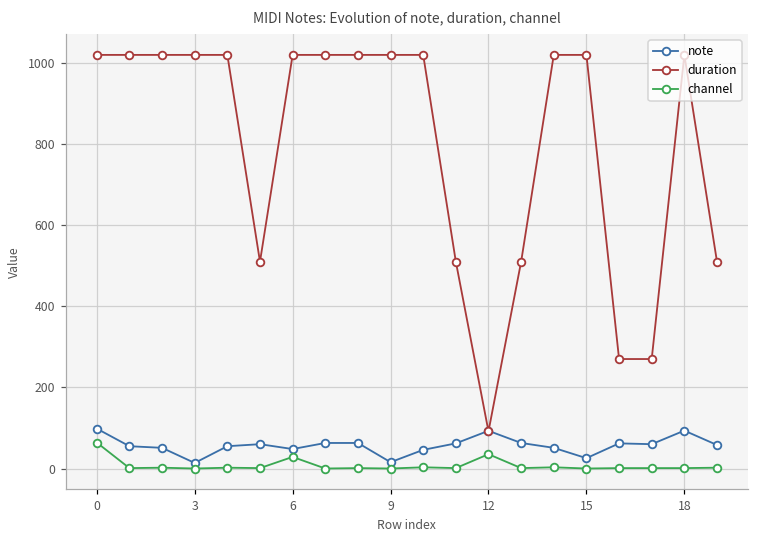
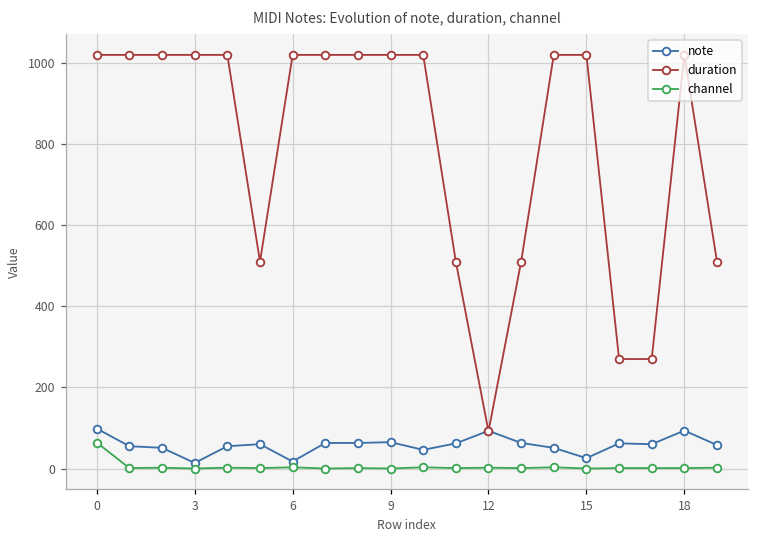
  {
    "note": {
      "0": 100,
      "3": 10,
-     "6": 50,
-     "9": 20,
+     "6": 20,
+     "9": 70,
      "15": 30,
      "18": 90
    },
    "duration": {
      "0": 1020,
      "3": 1020,
      "6": 1020,
      "9": 1020,
      "15": 1020
    },
    "channel": {
      "0": 60,
      "3": 0,
-     "6": 30,
+     "6": 0,
      "9": 0,
-     "12": 40,
+     "12": 0,
      "15": 0,
      "18": 0
    }
  }
